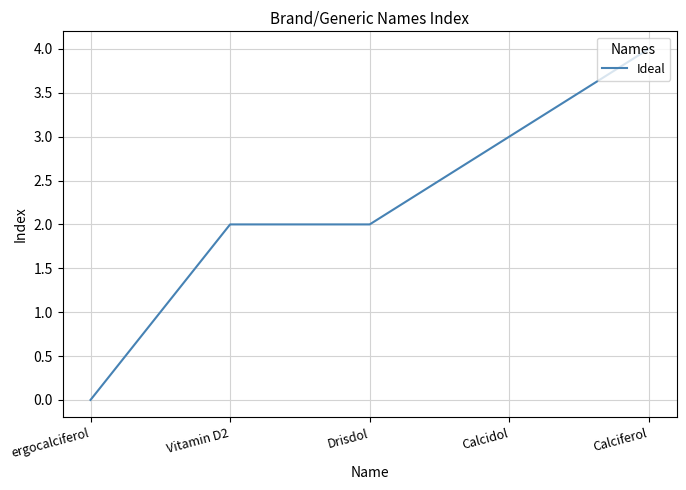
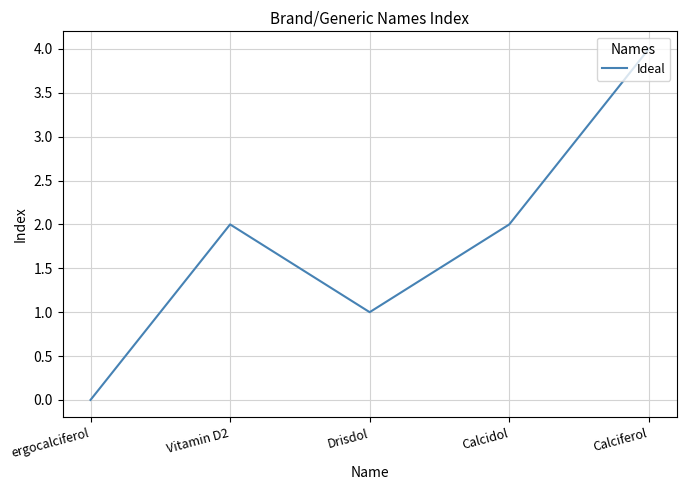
  {
    "ergocalciferol": 0,
    "Vitamin D2": 2,
-   "Drisdol": 2,
-   "Calcidol": 3
+   "Drisdol": 1,
+   "Calcidol": 2
  }
